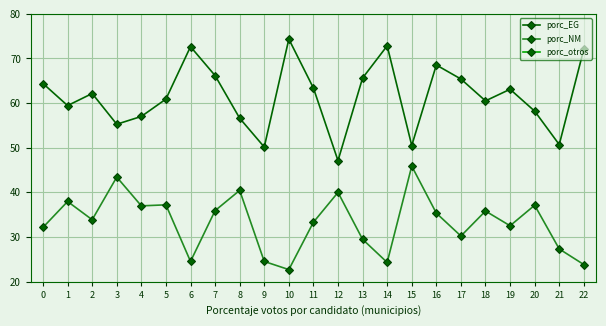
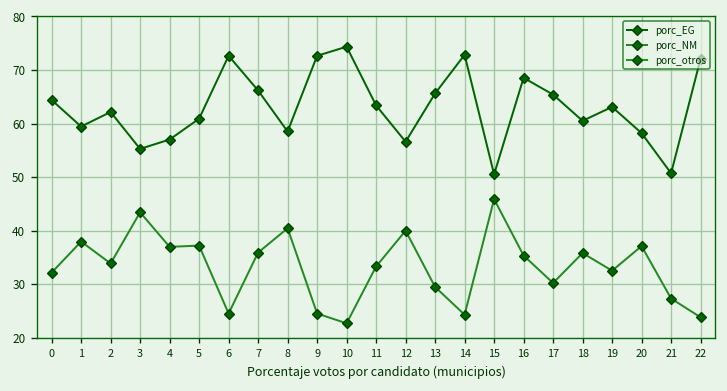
  {
    "porc_EG": {
      "0": 64,
      "1": 59,
      "2": 62,
      "3": 55,
      "4": 57,
      "5": 61,
      "6": 73,
      "7": 66,
-     "8": 57,
-     "9": 50,
+     "8": 59,
+     "9": 73,
      "10": 74,
      "11": 63,
-     "12": 47,
+     "12": 57,
      "13": 66,
      "14": 73,
      "15": 50,
      "16": 69,
      "17": 65,
      "18": 61,
      "19": 63,
      "20": 58,
      "21": 51
    }
  }
